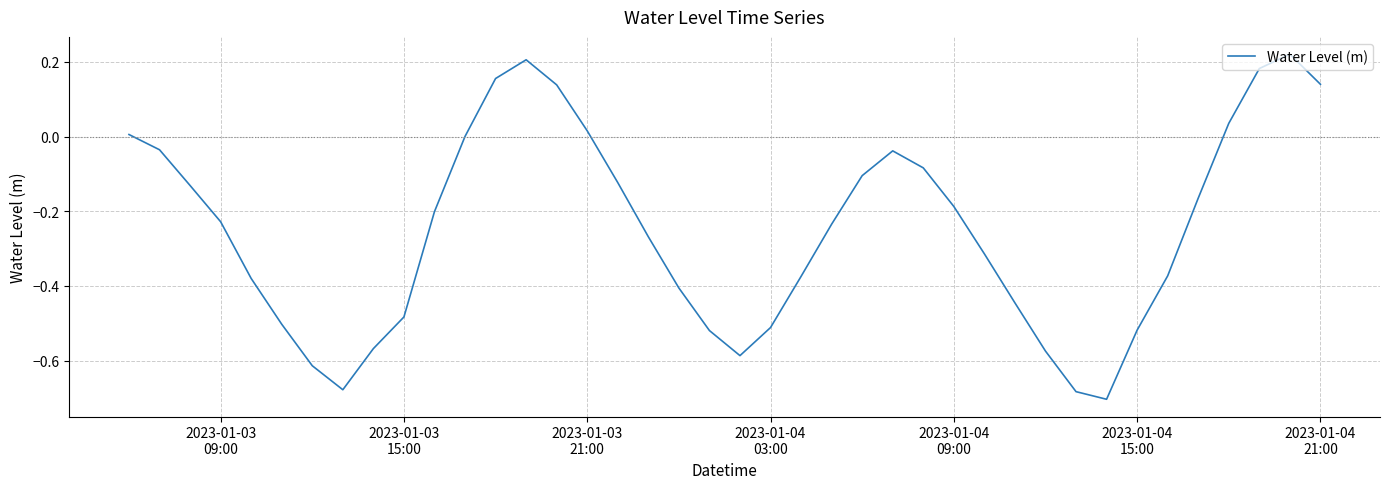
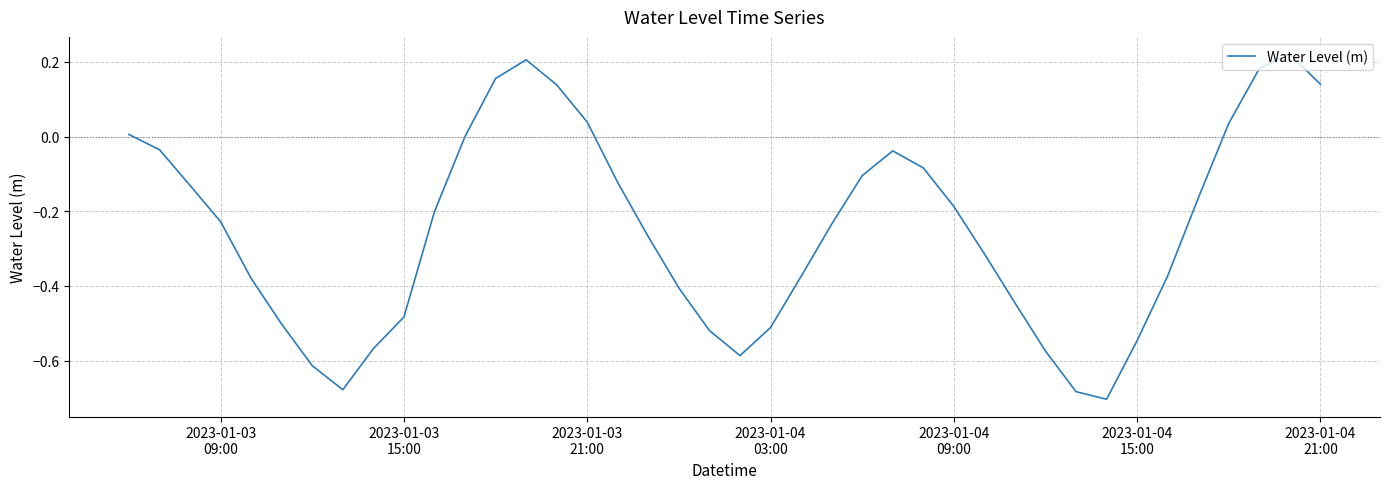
  {
    "2023-01-03 09:00": -0.23,
    "2023-01-03 15:00": -0.48,
-   "2023-01-03 21:00": 0.02,
+   "2023-01-03 21:00": 0.04,
    "2023-01-04 03:00": -0.51,
    "2023-01-04 09:00": -0.19,
-   "2023-01-04 15:00": -0.52,
+   "2023-01-04 15:00": -0.55,
    "2023-01-04 21:00": 0.14
  }
